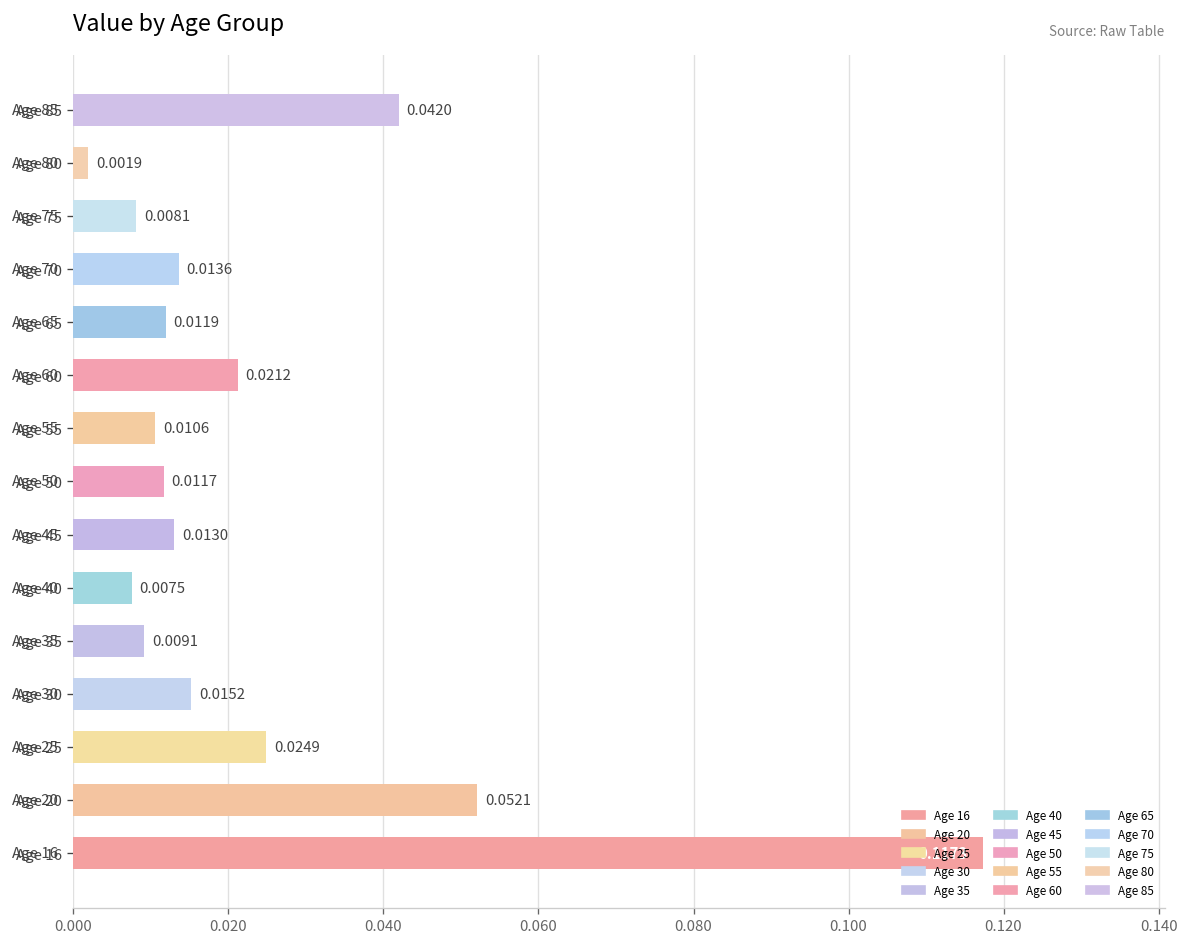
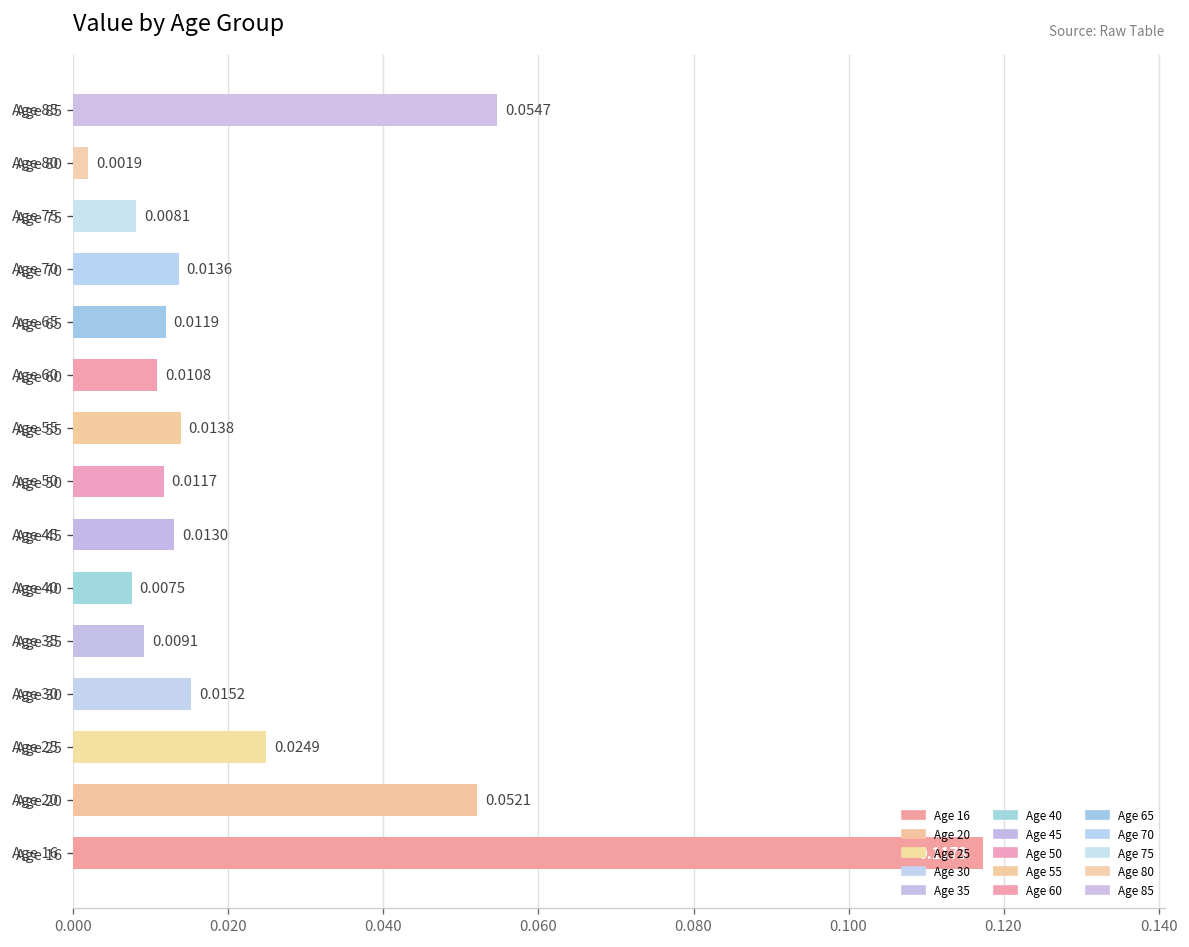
  {
-   "Age 85": 0.0420,
+   "Age 85": 0.0547,
    "Age 80": 0.0019,
    "Age 75": 0.0081,
    "Age 70": 0.0136,
    "Age 65": 0.0119,
-   "Age 60": 0.0212,
-   "Age 55": 0.0106,
+   "Age 60": 0.0108,
+   "Age 55": 0.0138,
    "Age 50": 0.0117,
    "Age 45": 0.0130,
    "Age 40": 0.0075,
    "Age 35": 0.0091,
    "Age 30": 0.0152,
    "Age 25": 0.0249,
    "Age 20": 0.0521,
    "Age 16": 0.1173
  }
